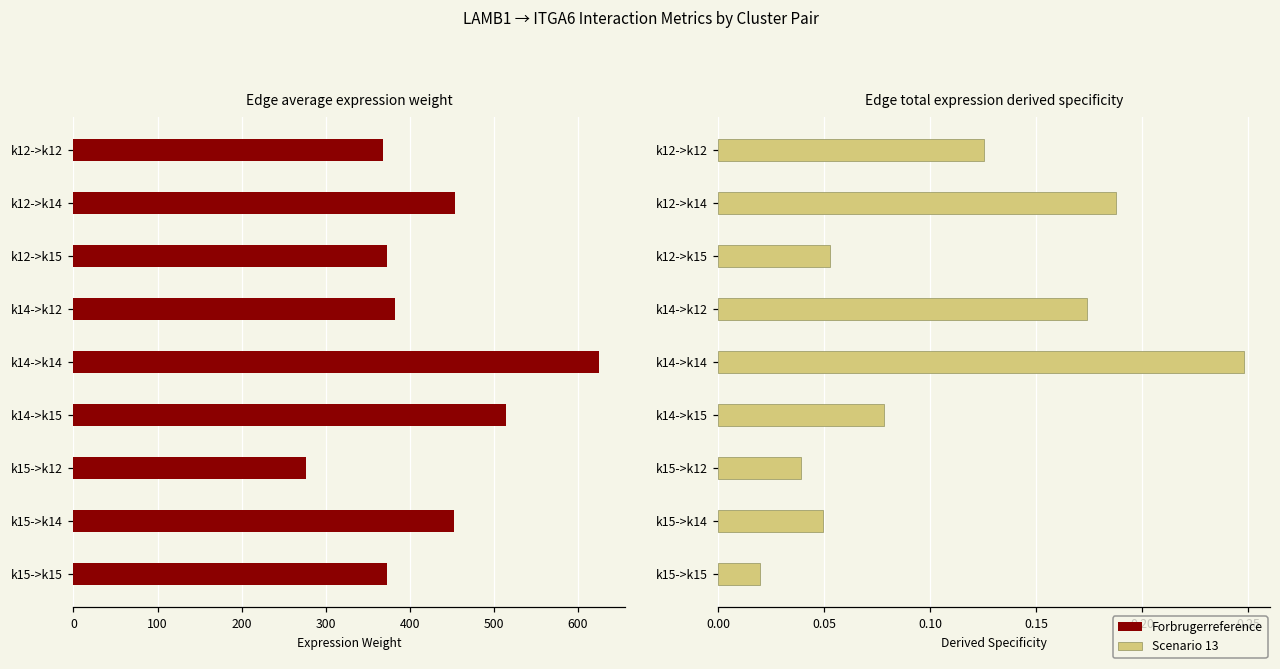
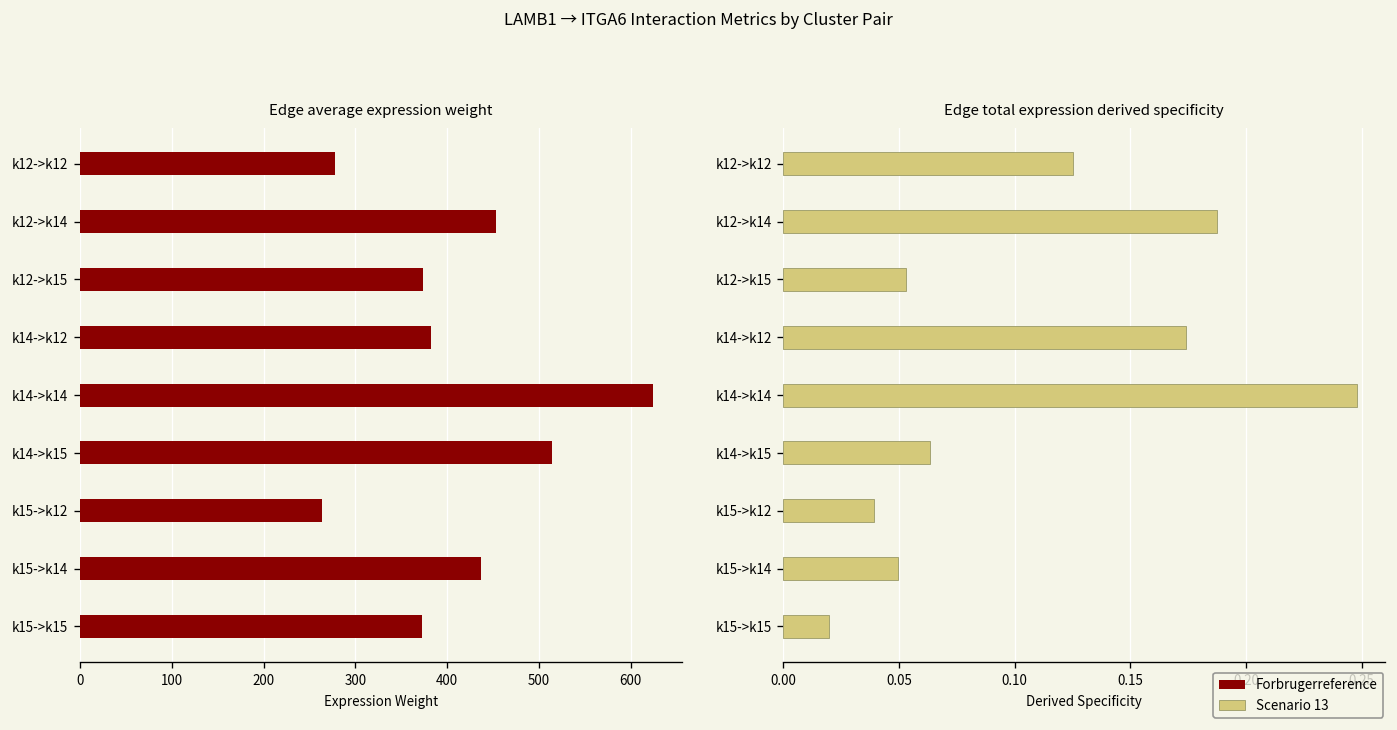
  {
    "Edge average expression weight": {
-     "k12->k12": 370,
+     "k12->k12": 280,
      "k12->k14": 450,
      "k12->k15": 370,
      "k14->k12": 380,
      "k14->k14": 620,
      "k14->k15": 510,
-     "k15->k12": 280,
-     "k15->k14": 450,
+     "k15->k12": 260,
+     "k15->k14": 440,
      "k15->k15": 370
    },
    "Edge total expression derived specificity": {
      "k12->k12": 0.125,
      "k12->k14": 0.188,
      "k12->k15": 0.053,
      "k14->k12": 0.174,
      "k14->k14": 0.248,
-     "k14->k15": 0.078,
+     "k14->k15": 0.064,
      "k15->k12": 0.039,
      "k15->k14": 0.049,
      "k15->k15": 0.020
    }
  }
